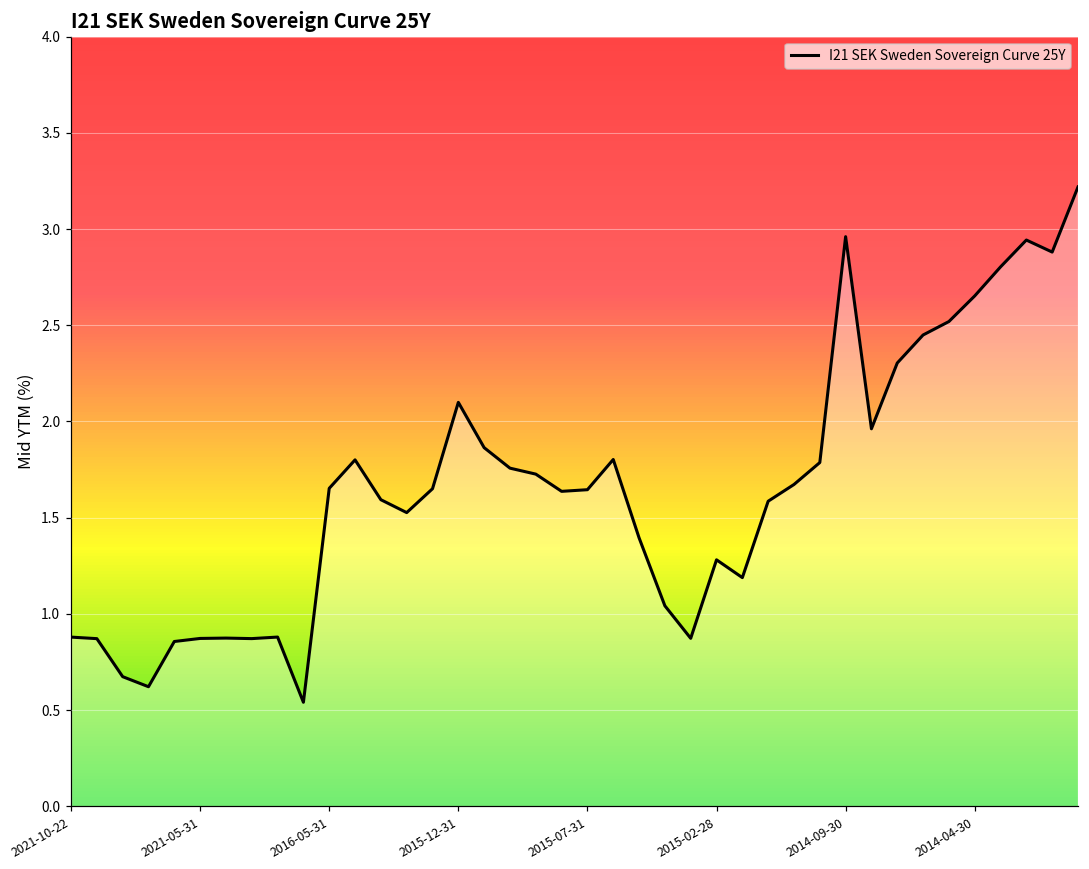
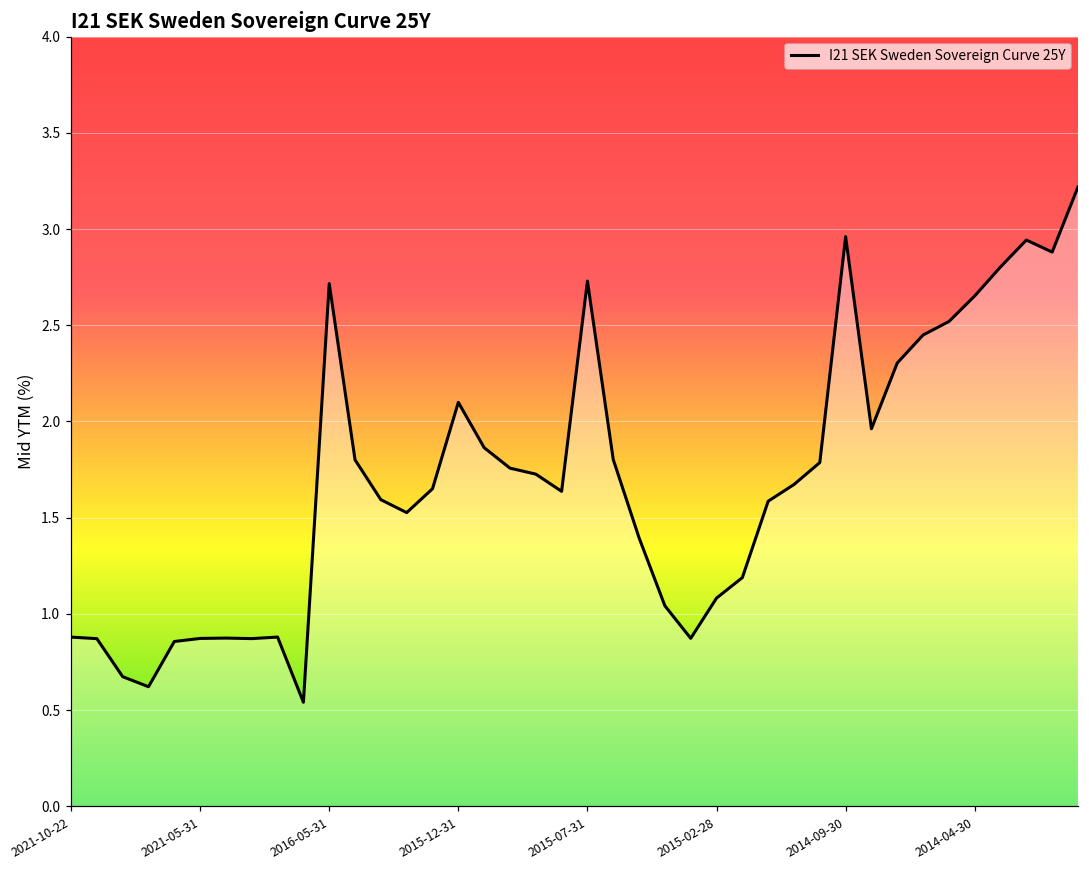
  {
    "2021-10-22": 0.88,
    "2021-05-31": 0.87,
-   "2016-05-31": 1.65,
+   "2016-05-31": 2.72,
    "2015-12-31": 2.10,
-   "2015-07-31": 1.65,
-   "2015-02-28": 1.28,
+   "2015-07-31": 2.73,
+   "2015-02-28": 1.08,
    "2014-09-30": 2.96,
    "2014-04-30": 2.65
  }
